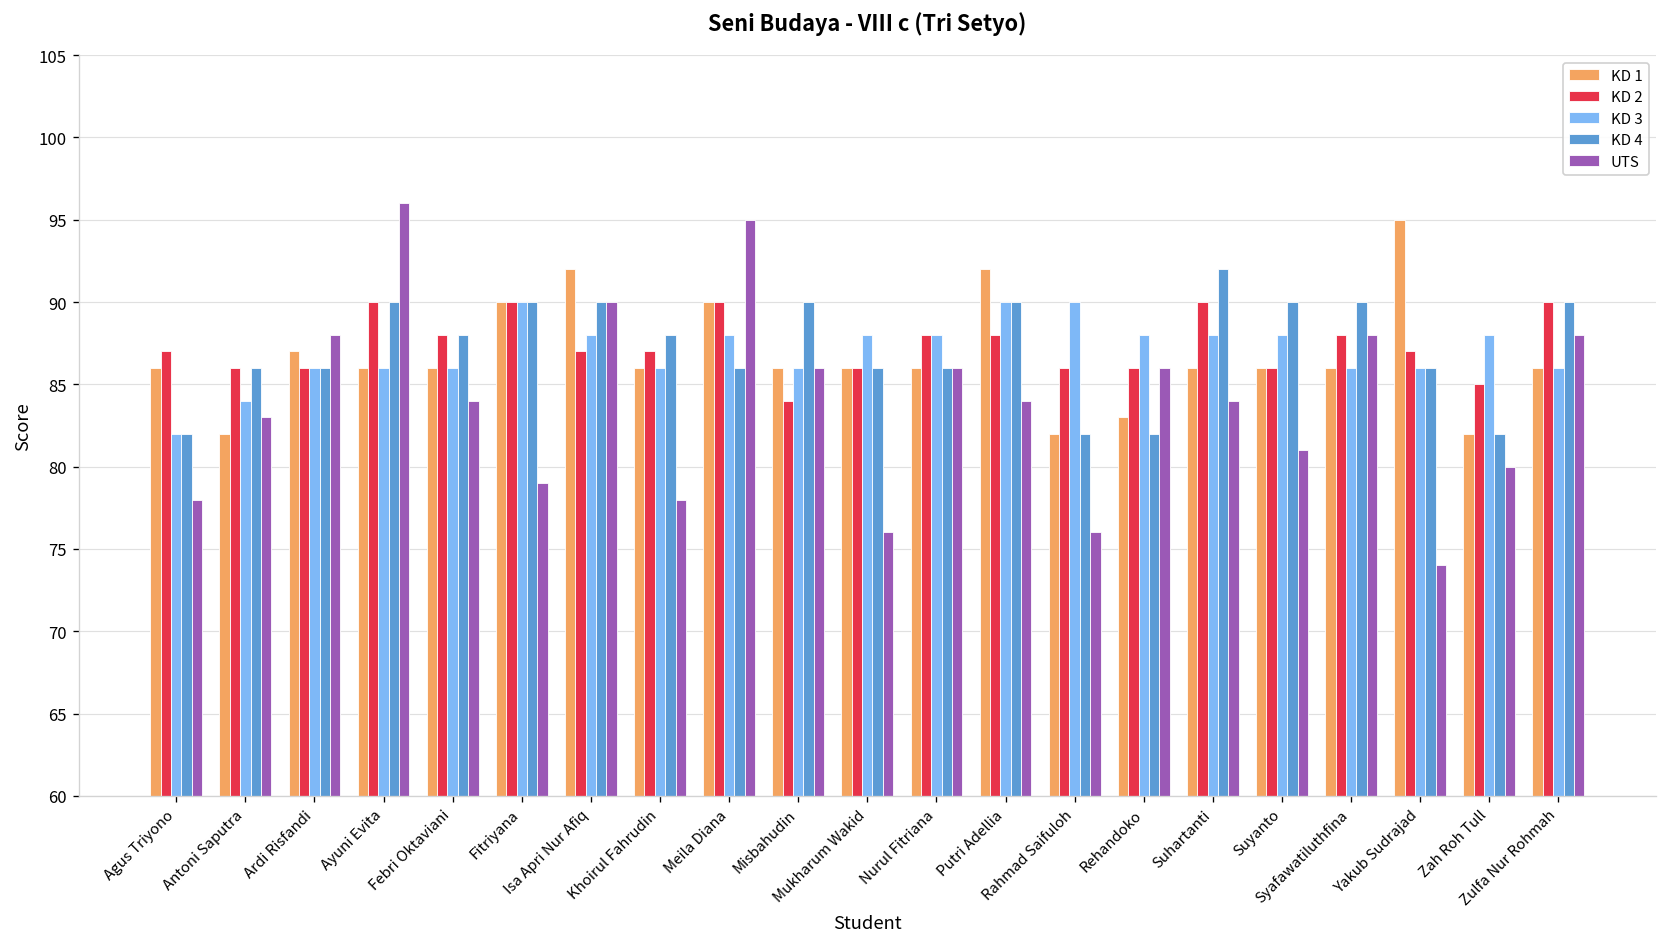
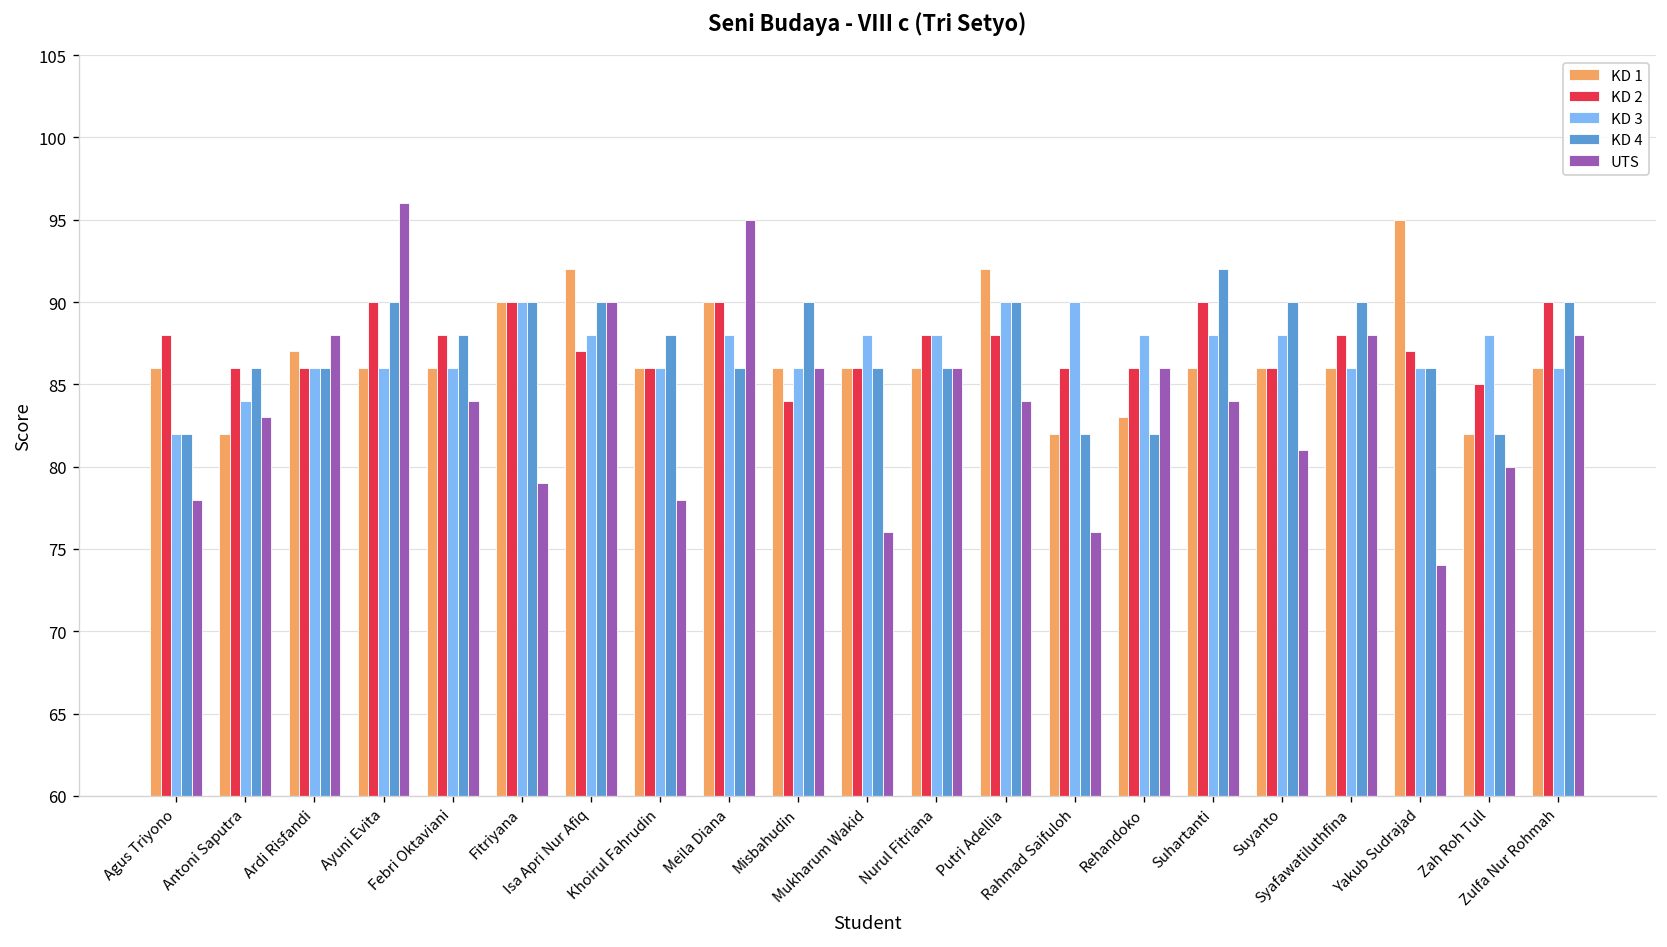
  {
    "KD 1": {
      "Agus Triyono": 86,
      "Antoni Saputra": 82,
      "Ardi Risfandi": 87,
      "Ayuni Evita": 86,
      "Febri Oktaviani": 86,
      "Fitriyana": 90,
      "Isa Apri Nur Afiq": 92,
      "Khoirul Fahrudin": 86,
      "Meila Diana": 90,
      "Misbahudin": 86,
      "Mukharum Wakid": 86,
      "Nurul Fitriana": 86,
      "Putri Adellia": 92,
      "Rahmad Saifuloh": 82,
      "Rehandoko": 83,
      "Suhartanti": 86,
      "Suyanto": 86,
      "Syafawatiluthfina": 86,
      "Yakub Sudrajad": 95,
      "Zah Roh Tull": 82,
      "Zulfa Nur Rohmah": 86
    },
    "KD 2": {
-     "Agus Triyono": 87,
+     "Agus Triyono": 88,
      "Antoni Saputra": 86,
      "Ardi Risfandi": 86,
      "Ayuni Evita": 90,
      "Febri Oktaviani": 88,
      "Fitriyana": 90,
      "Isa Apri Nur Afiq": 87,
-     "Khoirul Fahrudin": 87,
+     "Khoirul Fahrudin": 86,
      "Meila Diana": 90,
      "Misbahudin": 84,
      "Mukharum Wakid": 86,
      "Nurul Fitriana": 88,
      "Putri Adellia": 88,
      "Rahmad Saifuloh": 86,
      "Rehandoko": 86,
      "Suhartanti": 90,
      "Suyanto": 86,
      "Syafawatiluthfina": 88,
      "Yakub Sudrajad": 87,
      "Zah Roh Tull": 85,
      "Zulfa Nur Rohmah": 90
    },
    "UTS": {
      "Agus Triyono": 78,
      "Antoni Saputra": 83,
      "Ardi Risfandi": 88,
      "Ayuni Evita": 96,
      "Febri Oktaviani": 84,
      "Fitriyana": 79,
      "Isa Apri Nur Afiq": 90,
      "Khoirul Fahrudin": 78,
      "Meila Diana": 95,
      "Misbahudin": 86,
      "Mukharum Wakid": 76,
      "Nurul Fitriana": 86,
      "Putri Adellia": 84,
      "Rahmad Saifuloh": 76,
      "Rehandoko": 86,
      "Suhartanti": 84,
      "Suyanto": 81,
      "Syafawatiluthfina": 88,
      "Yakub Sudrajad": 74,
      "Zah Roh Tull": 80,
      "Zulfa Nur Rohmah": 88
    }
  }
